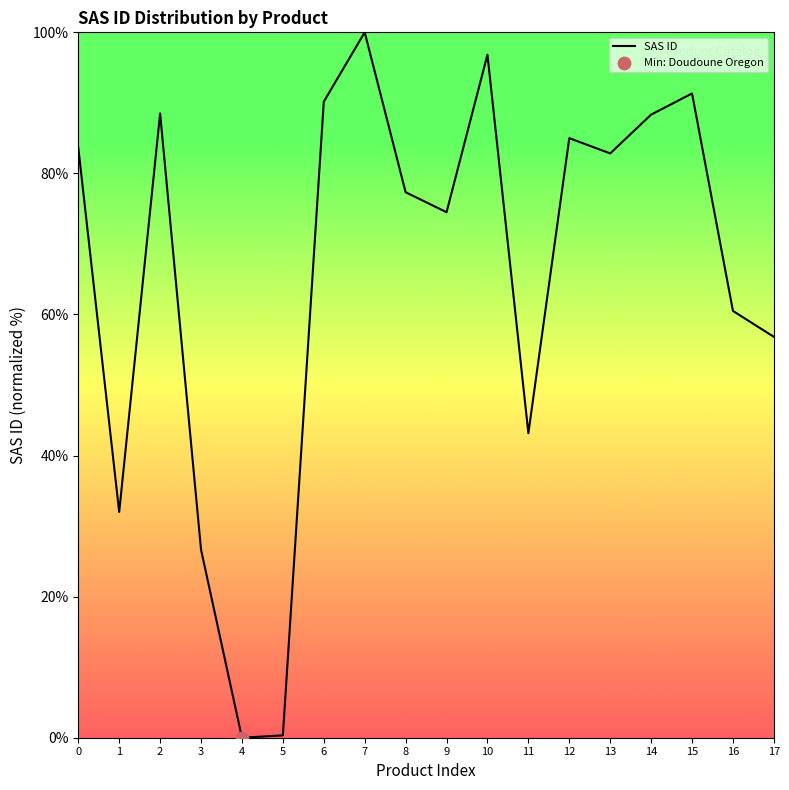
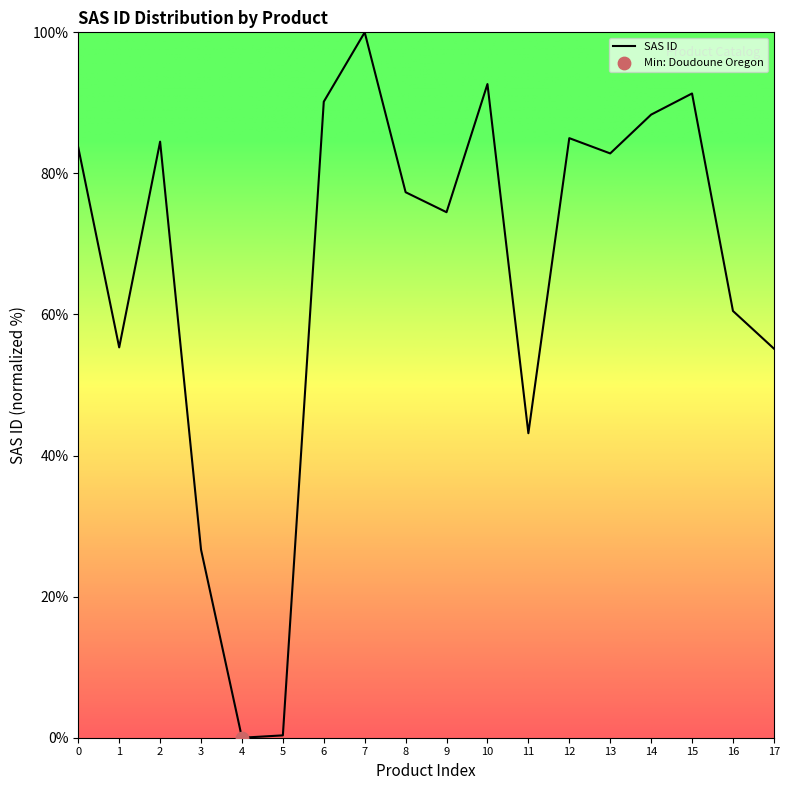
  {
    "SAS ID": {
      "0": "84%",
-     "1": "32%",
-     "2": "89%",
+     "1": "55%",
+     "2": "85%",
      "3": "27%",
      "5": "0%",
      "6": "90%",
      "7": "100%",
      "8": "77%",
      "9": "75%",
-     "10": "97%",
+     "10": "93%",
      "11": "43%",
      "12": "85%",
      "13": "83%",
      "14": "88%",
      "15": "91%",
      "16": "61%",
-     "17": "57%"
+     "17": "55%"
    }
  }
